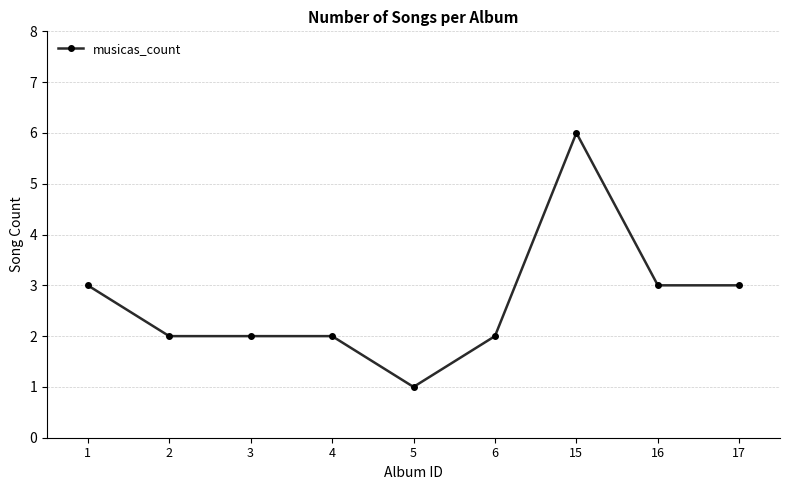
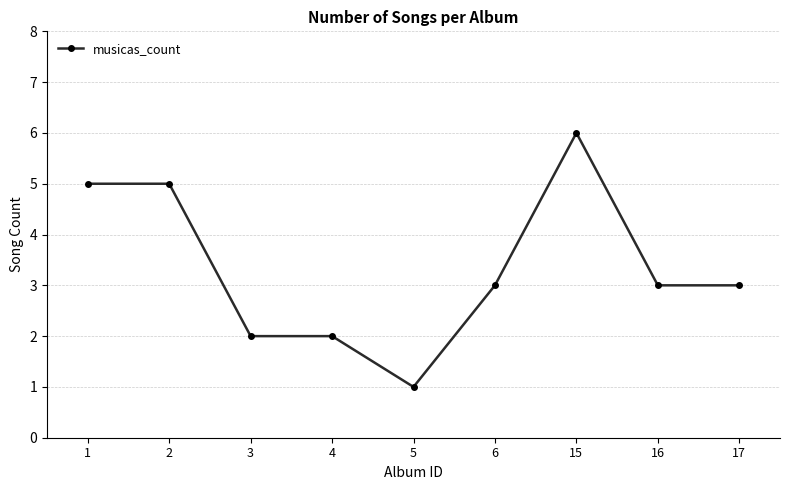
  {
-   "1": 3,
-   "2": 2,
+   "1": 5,
+   "2": 5,
    "3": 2,
    "4": 2,
    "5": 1,
-   "6": 2,
+   "6": 3,
    "15": 6,
    "16": 3,
    "17": 3
  }
